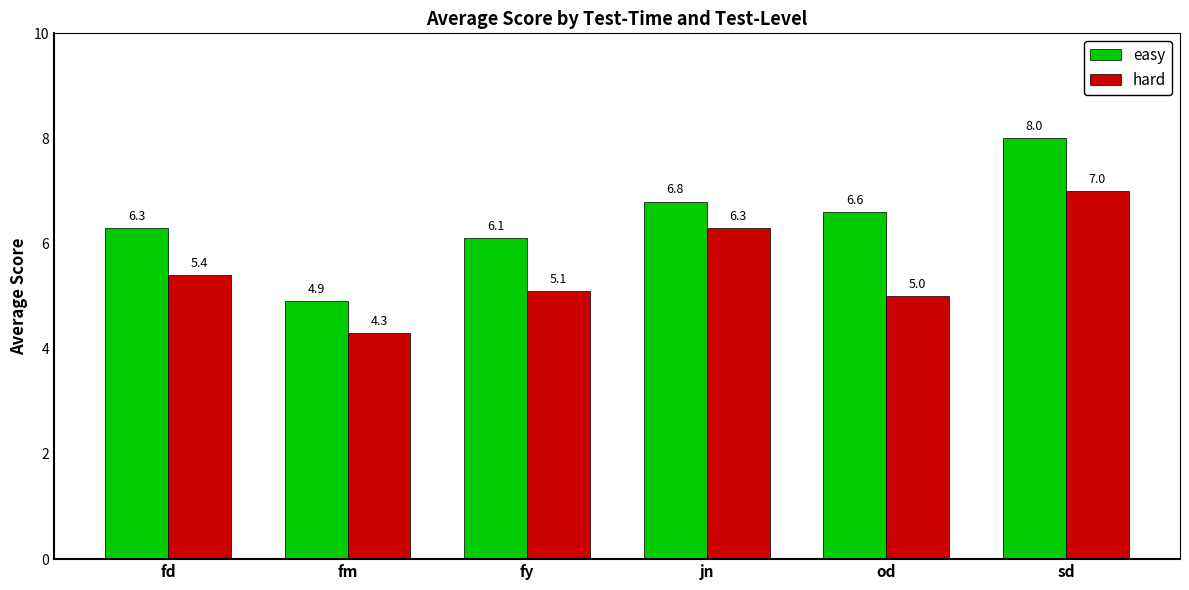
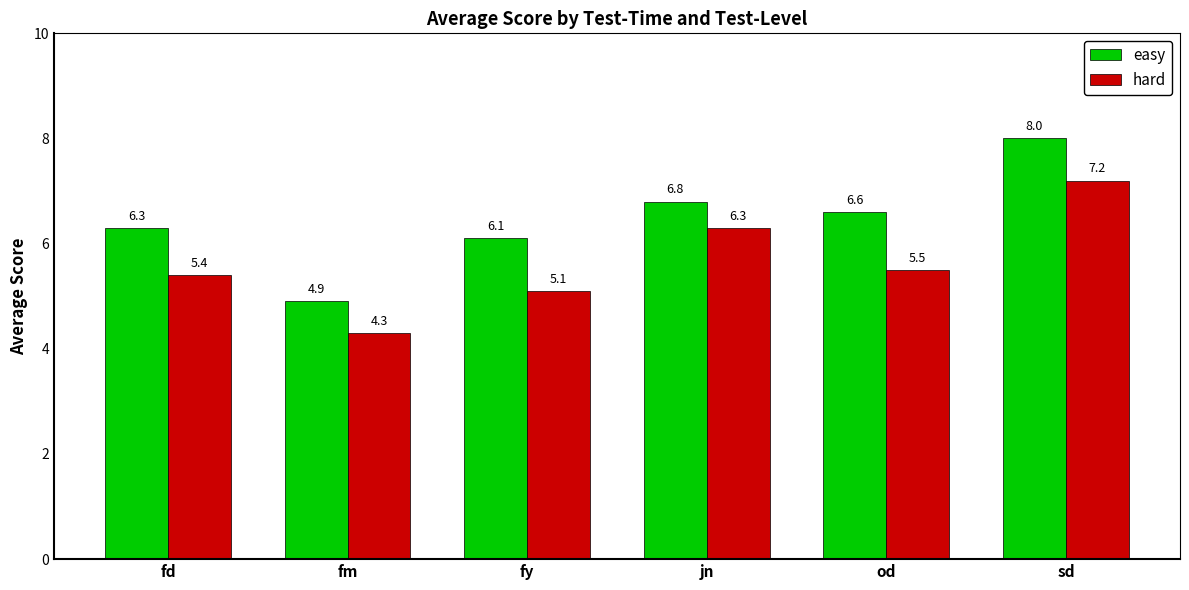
  {
    "easy": {
      "fd": 6.3,
      "fm": 4.9,
      "fy": 6.1,
      "jn": 6.8,
      "od": 6.6,
      "sd": 8.0
    },
    "hard": {
      "fd": 5.4,
      "fm": 4.3,
      "fy": 5.1,
      "jn": 6.3,
-     "od": 5.0,
-     "sd": 7.0
+     "od": 5.5,
+     "sd": 7.2
    }
  }
